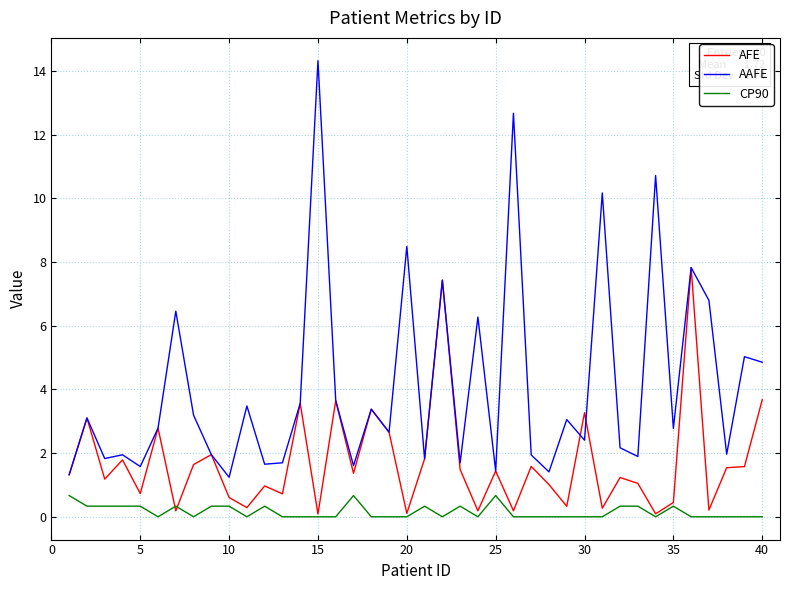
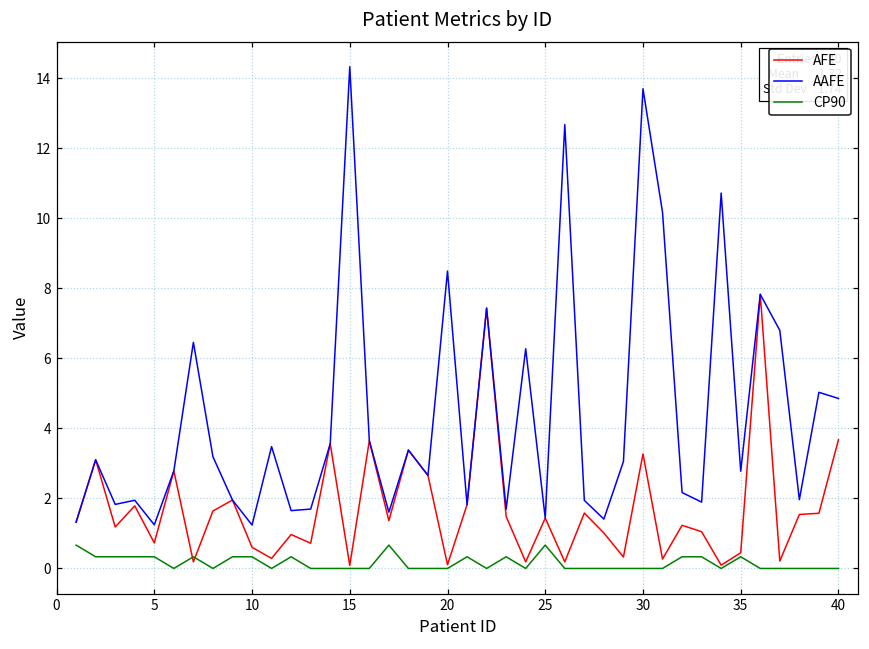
  {
    "AFE": {
      "5": 0.7,
      "10": 0.6,
      "15": 0.1,
      "20": 0.1,
      "30": 3.3,
      "35": 0.4,
      "40": 3.7
    },
    "AAFE": {
-     "5": 1.6,
+     "5": 1.2,
      "10": 1.2,
      "15": 14.3,
      "20": 8.5,
-     "30": 2.4,
+     "30": 13.7,
      "35": 2.8,
      "40": 4.9
    },
    "CP90": {
      "5": 0.3,
      "10": 0.3,
      "15": 0.0,
      "20": 0.0,
      "25": 0.7,
      "30": 0.0,
      "35": 0.3,
      "40": 0.0
    }
  }
